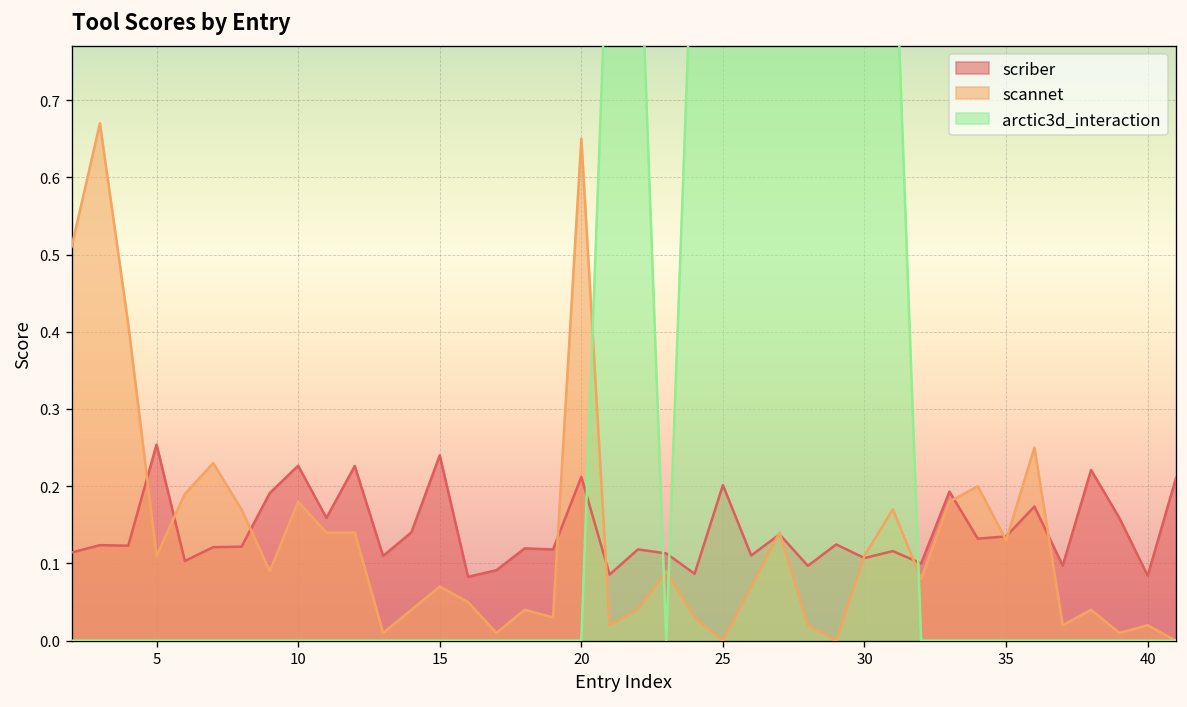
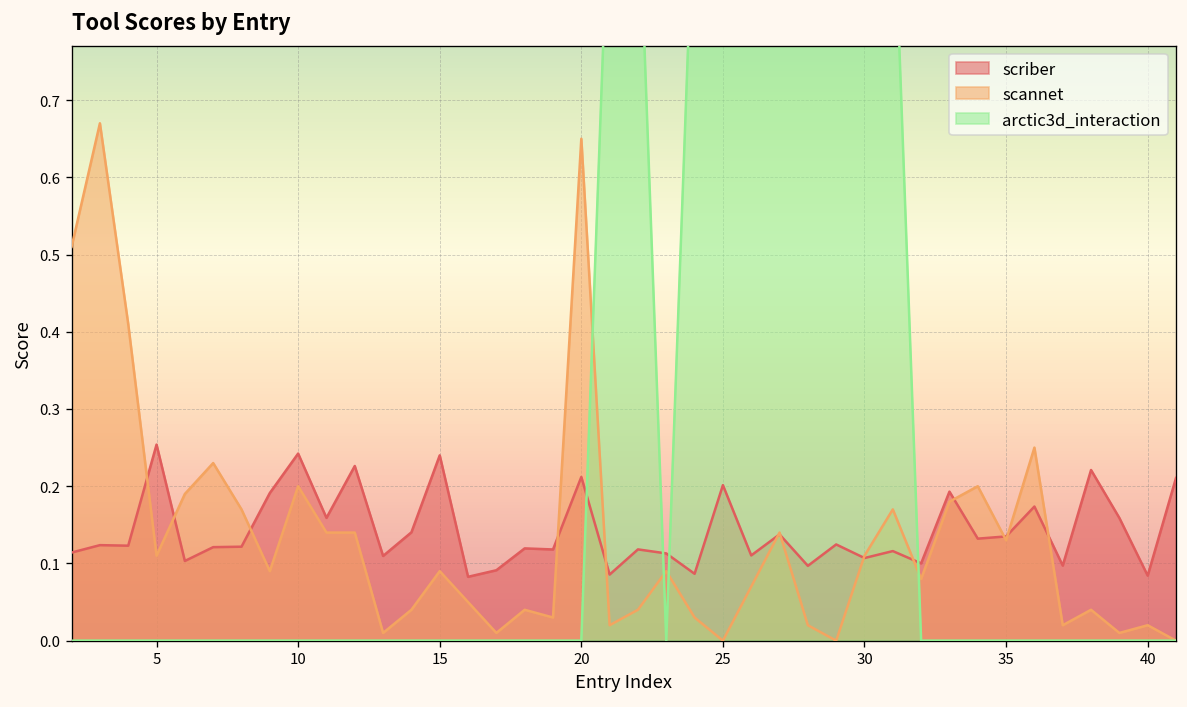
  {
    "scriber": {
      "5": 0.25,
-     "10": 0.23,
+     "10": 0.24,
      "15": 0.24,
      "20": 0.21,
      "25": 0.20,
      "35": 0.14,
      "40": 0.08
    },
    "scannet": {
      "5": 0.11,
-     "10": 0.18,
-     "15": 0.07,
+     "10": 0.20,
+     "15": 0.09,
      "20": 0.65,
      "25": 0.00,
      "35": 0.13,
      "40": 0.02
    },
    "arctic3d_interaction": {
      "5": 0.00,
      "10": 0.00,
      "15": 0.00,
      "20": 0.00,
      "35": 0.00,
      "40": 0.00
    }
  }
